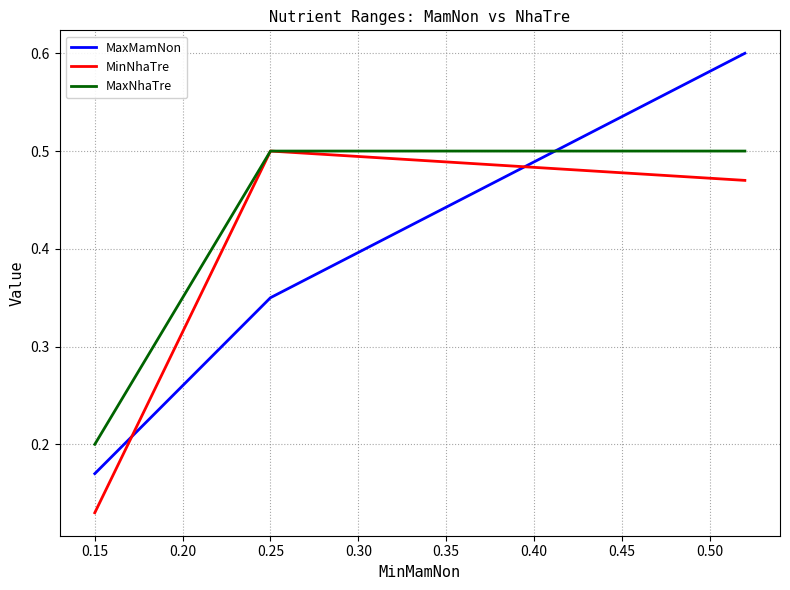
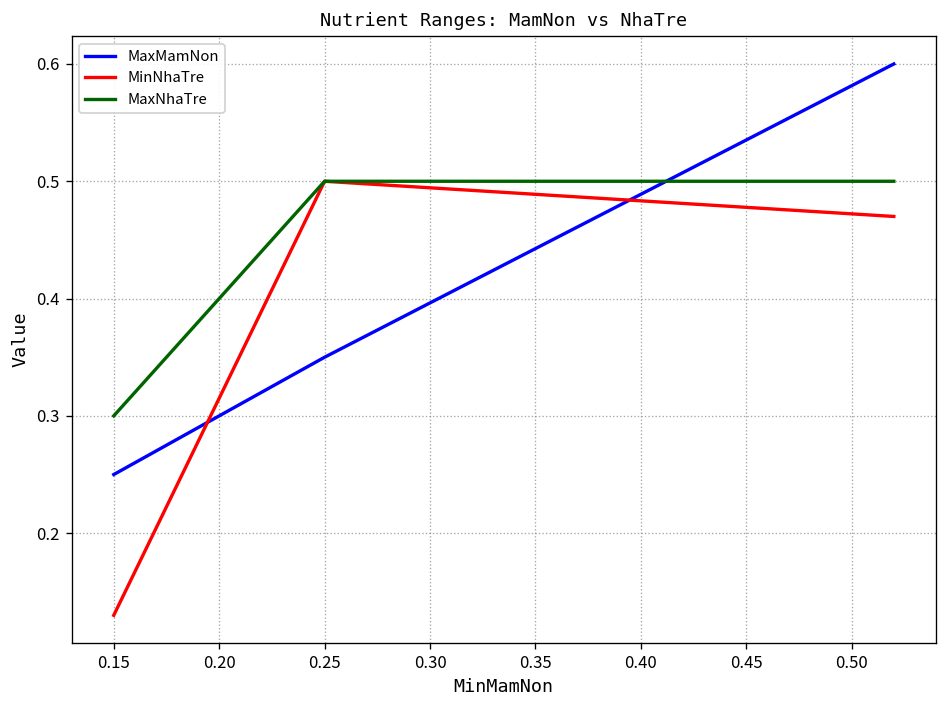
  {
    "MaxMamNon": {
-     "0.15": 0.17,
+     "0.15": 0.25,
      "0.25": 0.35
    },
    "MinNhaTre": {
      "0.15": 0.13
    },
    "MaxNhaTre": {
-     "0.15": 0.2
+     "0.15": 0.3
    }
  }
